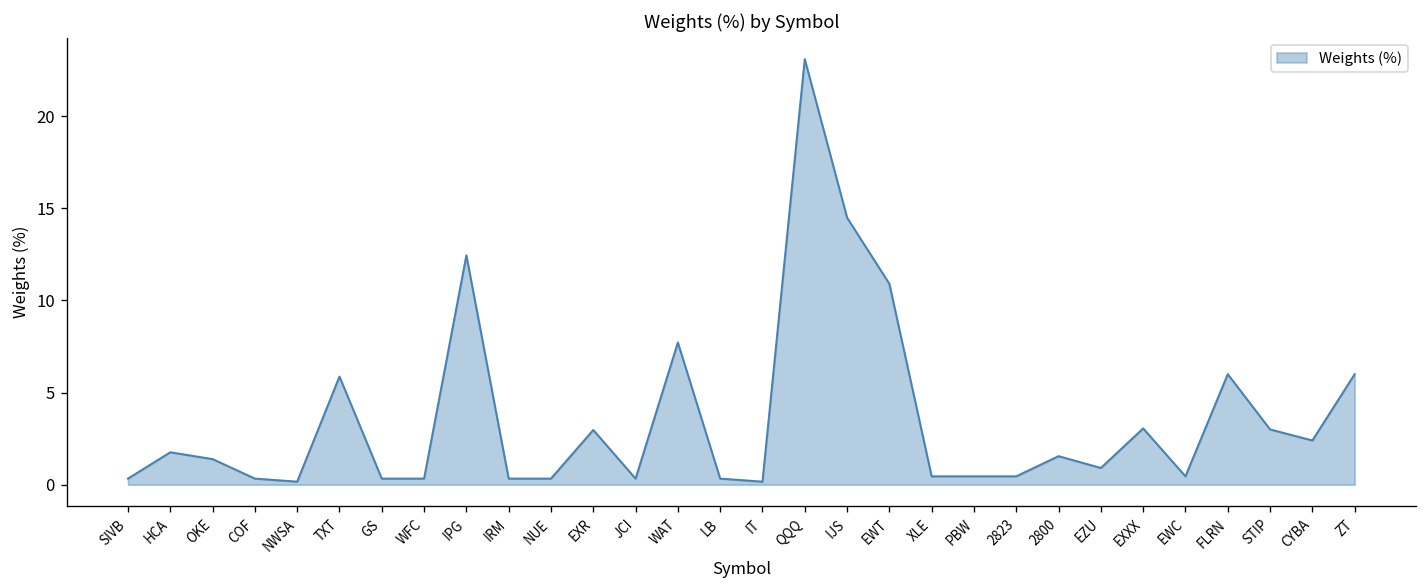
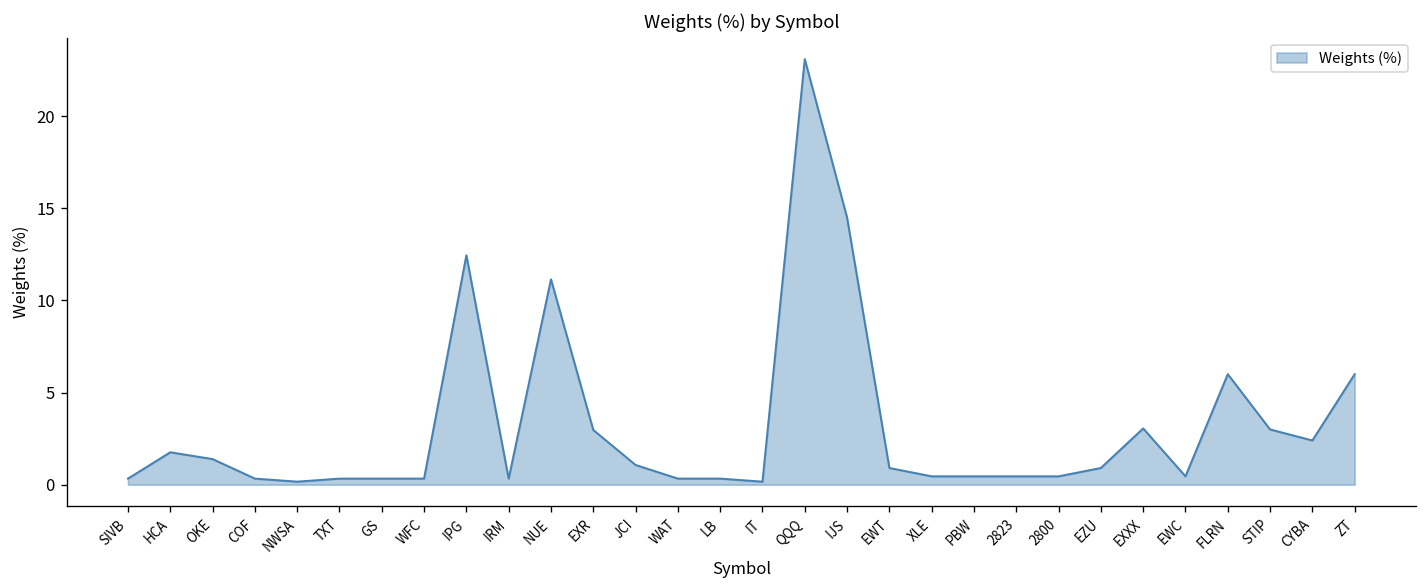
  {
    "SIVB": 0.3,
    "HCA": 1.8,
    "OKE": 1.4,
    "COF": 0.3,
    "NWSA": 0.2,
-   "TXT": 5.9,
+   "TXT": 0.3,
    "GS": 0.3,
    "WFC": 0.3,
    "IPG": 12.5,
    "IRM": 0.3,
-   "NUE": 0.3,
+   "NUE": 11.2,
    "EXR": 3.0,
-   "JCI": 0.3,
-   "WAT": 7.7,
+   "JCI": 1.1,
+   "WAT": 0.3,
    "LB": 0.3,
    "IT": 0.2,
    "QQQ": 23.1,
    "IJS": 14.5,
-   "EWT": 10.9,
+   "EWT": 0.9,
    "XLE": 0.5,
    "PBW": 0.5,
    "2823": 0.5,
-   "2800": 1.5,
+   "2800": 0.5,
    "EZU": 0.9,
    "EXXX": 3.1,
    "EWC": 0.5,
    "FLRN": 6.0,
    "STIP": 3.0,
    "CYBA": 2.4,
    "ZT": 6.0
  }
